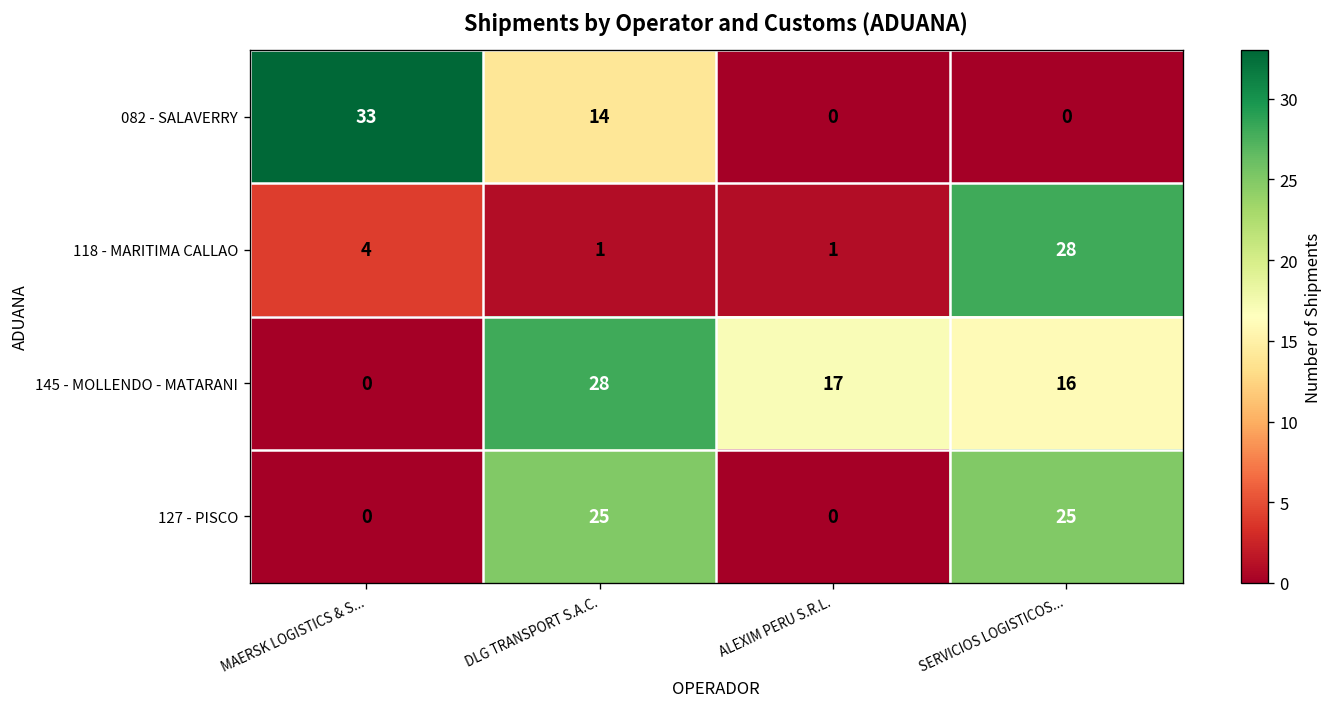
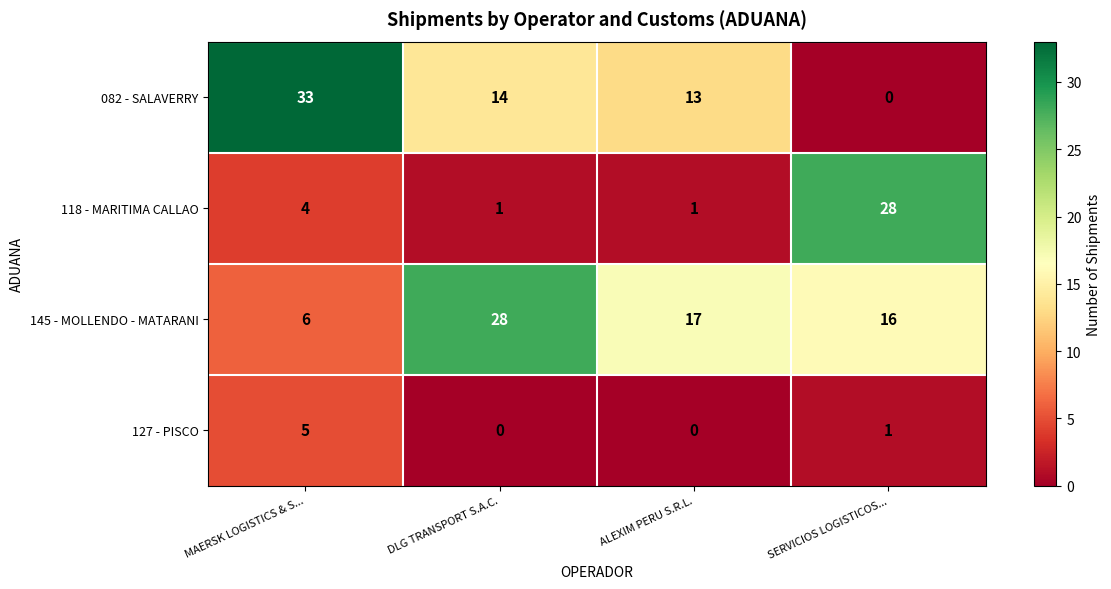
  {
    "082 - SALAVERRY": {
      "MAERSK LOGISTICS & S...": 33,
      "DLG TRANSPORT S.A.C.": 14,
-     "ALEXIM PERU S.R.L.": 0,
+     "ALEXIM PERU S.R.L.": 13,
      "SERVICIOS LOGISTICOS...": 0
    },
    "118 - MARITIMA CALLAO": {
      "MAERSK LOGISTICS & S...": 4,
      "DLG TRANSPORT S.A.C.": 1,
      "ALEXIM PERU S.R.L.": 1,
      "SERVICIOS LOGISTICOS...": 28
    },
    "145 - MOLLENDO - MATARANI": {
-     "MAERSK LOGISTICS & S...": 0,
+     "MAERSK LOGISTICS & S...": 6,
      "DLG TRANSPORT S.A.C.": 28,
      "ALEXIM PERU S.R.L.": 17,
      "SERVICIOS LOGISTICOS...": 16
    },
    "127 - PISCO": {
-     "MAERSK LOGISTICS & S...": 0,
-     "DLG TRANSPORT S.A.C.": 25,
+     "MAERSK LOGISTICS & S...": 5,
+     "DLG TRANSPORT S.A.C.": 0,
      "ALEXIM PERU S.R.L.": 0,
-     "SERVICIOS LOGISTICOS...": 25
+     "SERVICIOS LOGISTICOS...": 1
    }
  }
